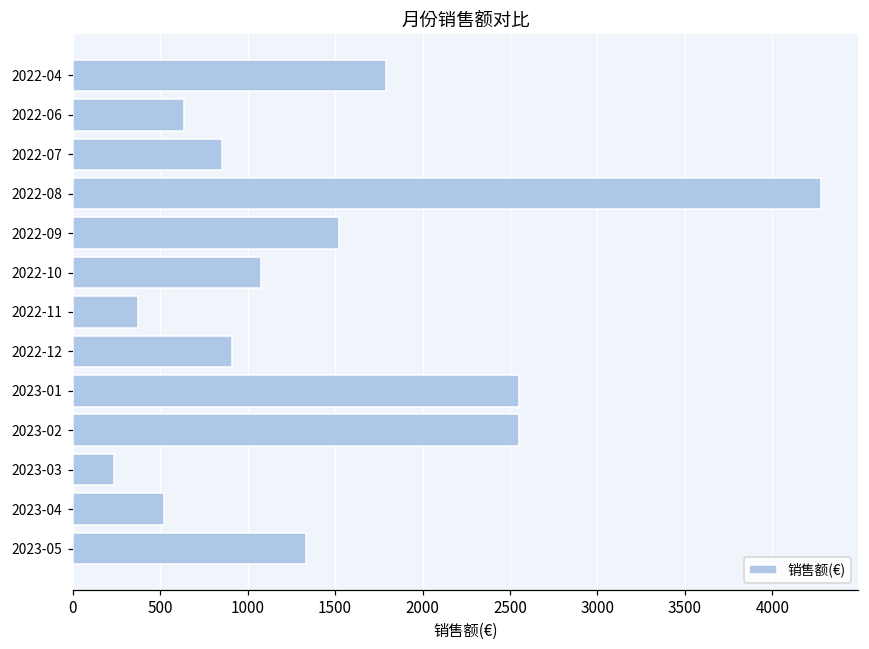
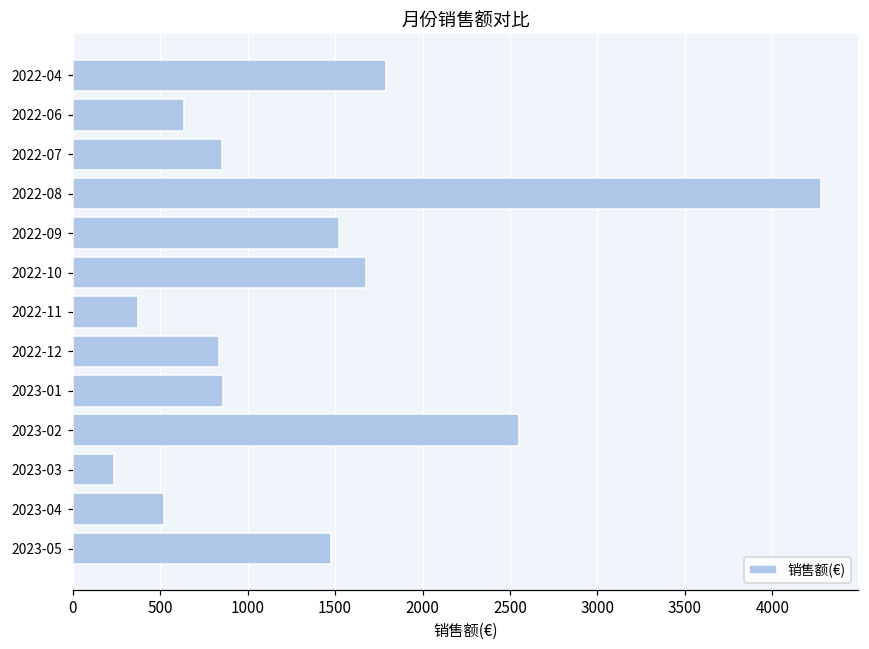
  {
    "2022-04": 1790,
    "2022-06": 630,
    "2022-07": 850,
    "2022-08": 4280,
    "2022-09": 1520,
-   "2022-10": 1080,
+   "2022-10": 1670,
    "2022-11": 370,
-   "2022-12": 910,
-   "2023-01": 2550,
+   "2022-12": 840,
+   "2023-01": 860,
    "2023-02": 2550,
    "2023-03": 240,
    "2023-04": 520,
-   "2023-05": 1340
+   "2023-05": 1470
  }
